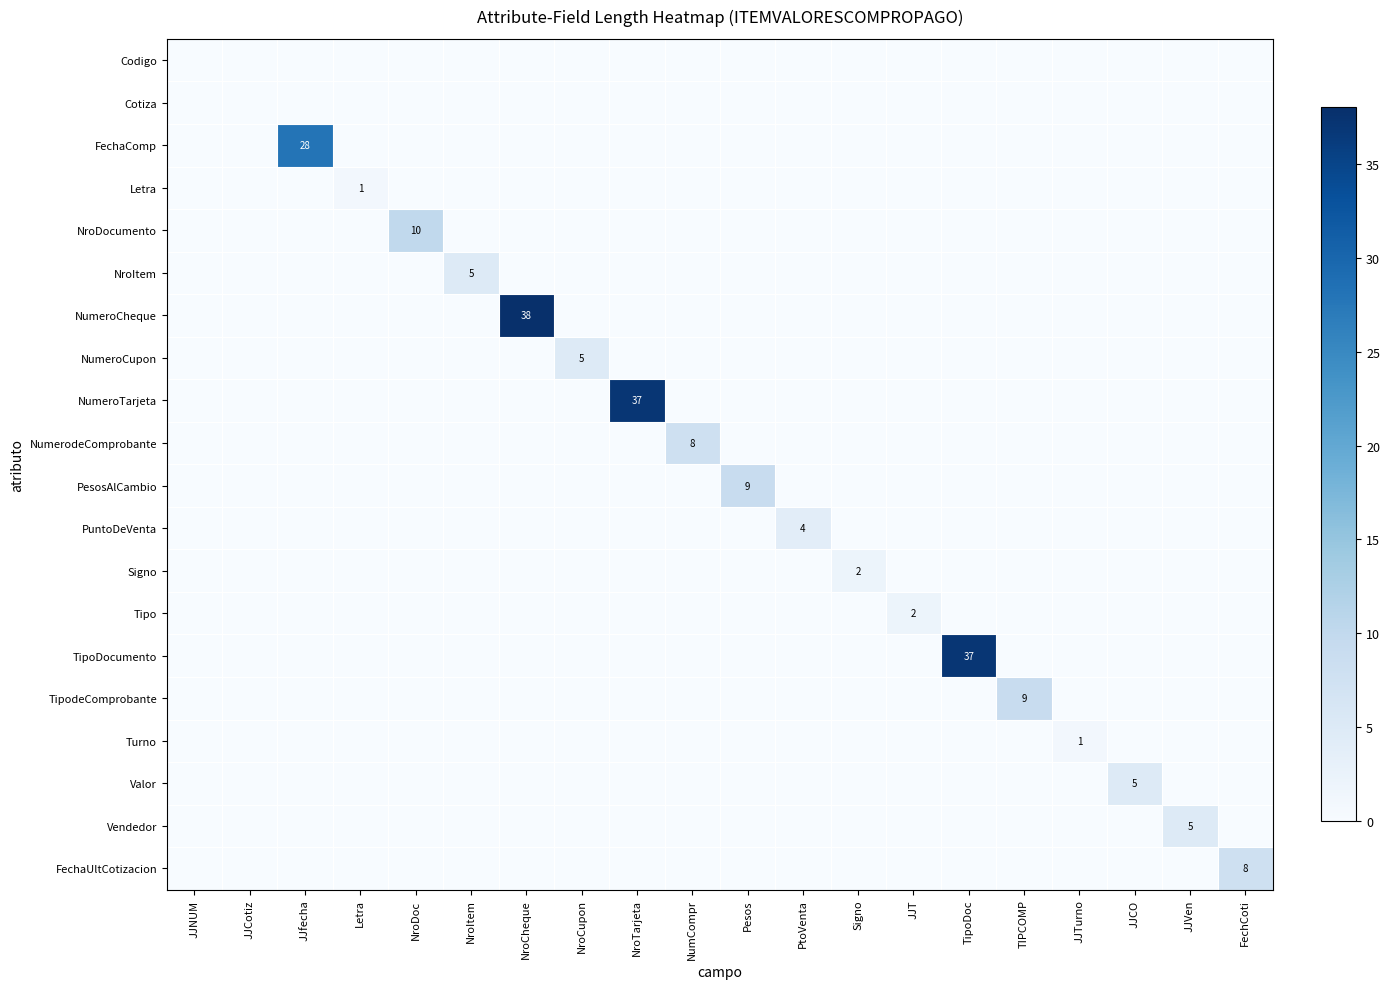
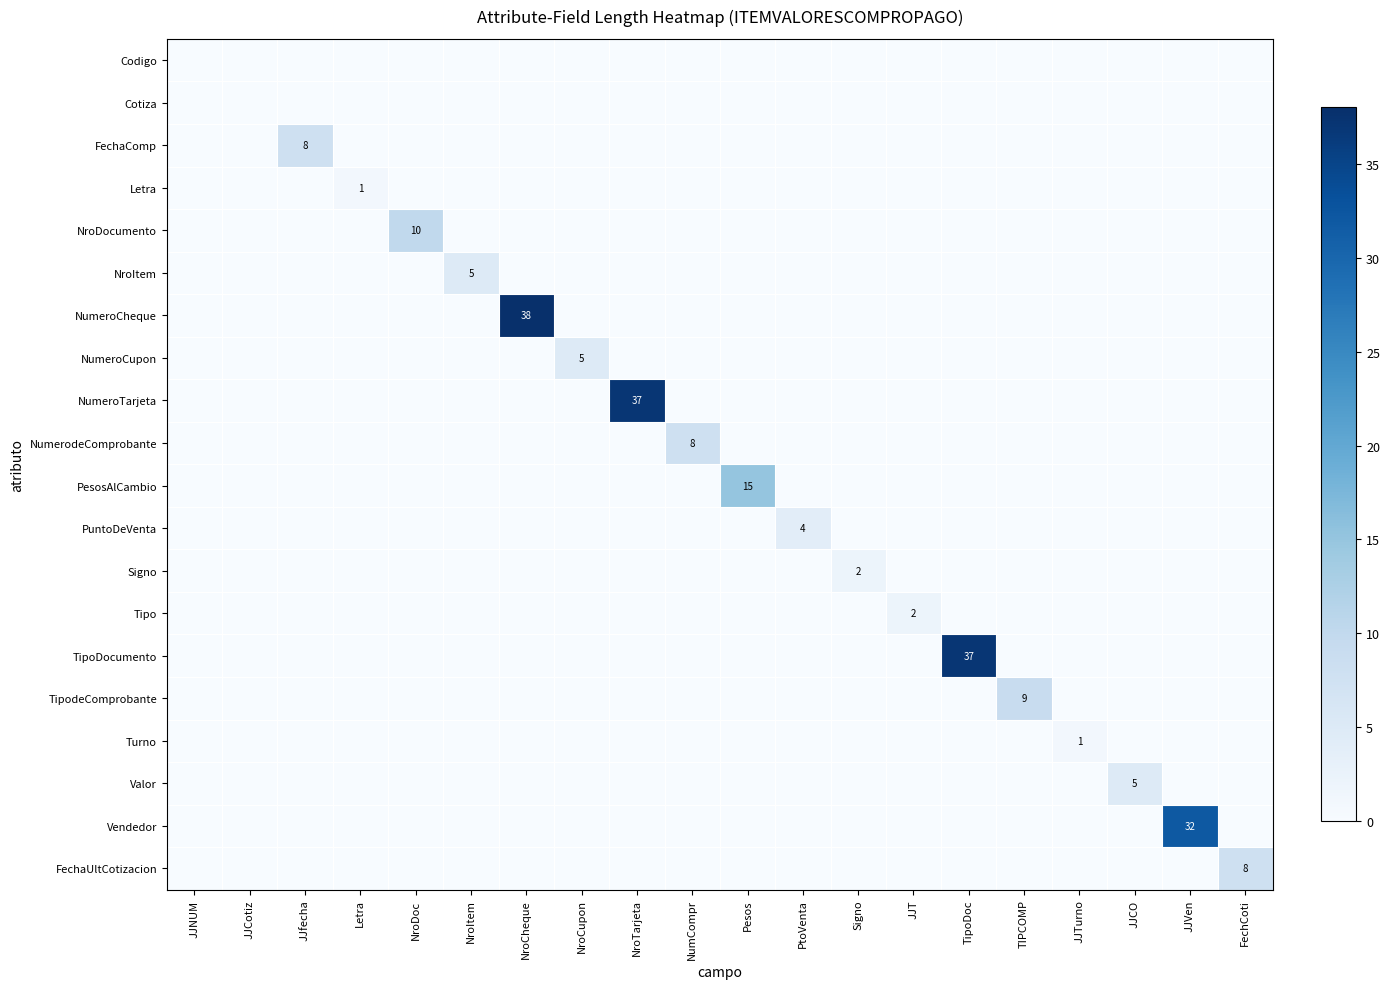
  {
    "FechaComp": {
-     "JJfecha": 28
+     "JJfecha": 8
    },
    "Letra": {
      "Letra": 1
    },
    "NroDocumento": {
      "NroDoc": 10
    },
    "NroItem": {
      "NroItem": 5
    },
    "NumeroCheque": {
      "NroCheque": 38
    },
    "NumeroCupon": {
      "NroCupon": 5
    },
    "NumeroTarjeta": {
      "NroTarjeta": 37
    },
    "NumerodeComprobante": {
      "NumCompr": 8
    },
    "PesosAlCambio": {
-     "Pesos": 9
+     "Pesos": 15
    },
    "PuntoDeVenta": {
      "PtoVenta": 4
    },
    "Signo": {
      "Signo": 2
    },
    "Tipo": {
      "JJT": 2
    },
    "TipoDocumento": {
      "TipoDoc": 37
    },
    "TipodeComprobante": {
      "TIPCOMP": 9
    },
    "Turno": {
      "JJTurno": 1
    },
    "Valor": {
      "JJCO": 5
    },
    "Vendedor": {
-     "JJVen": 5
+     "JJVen": 32
    },
    "FechaUltCotizacion": {
      "FechCoti": 8
    }
  }
